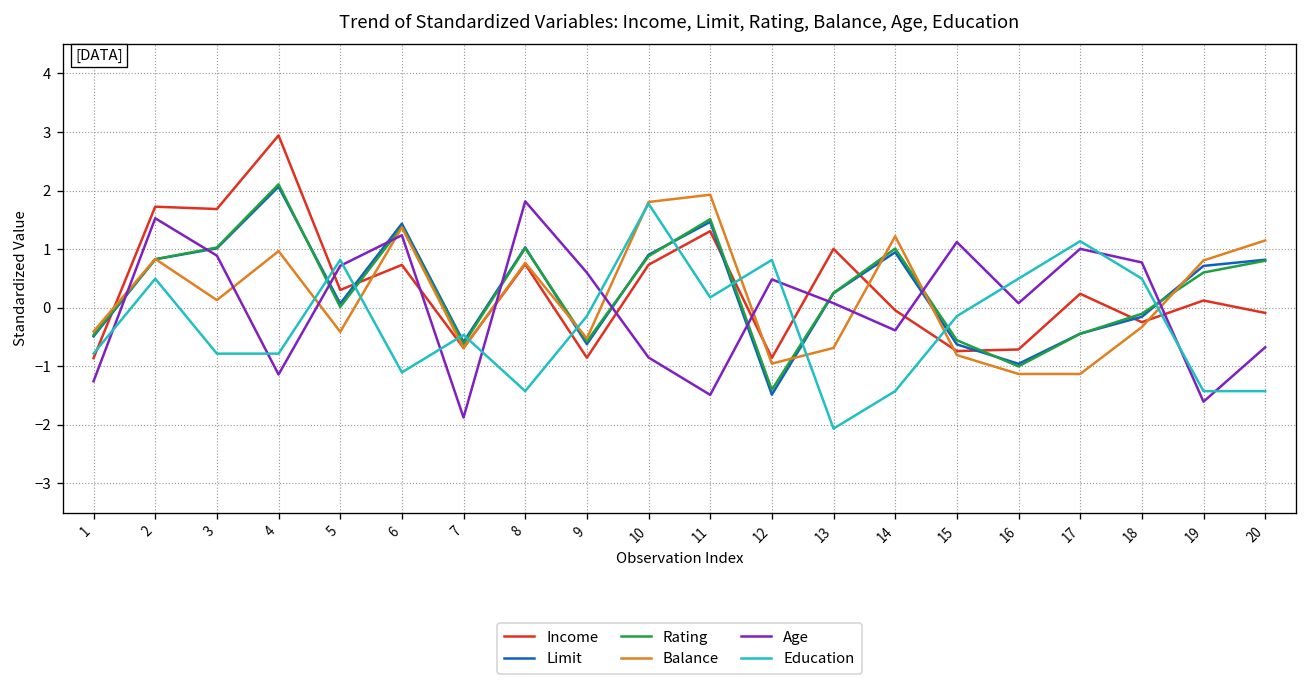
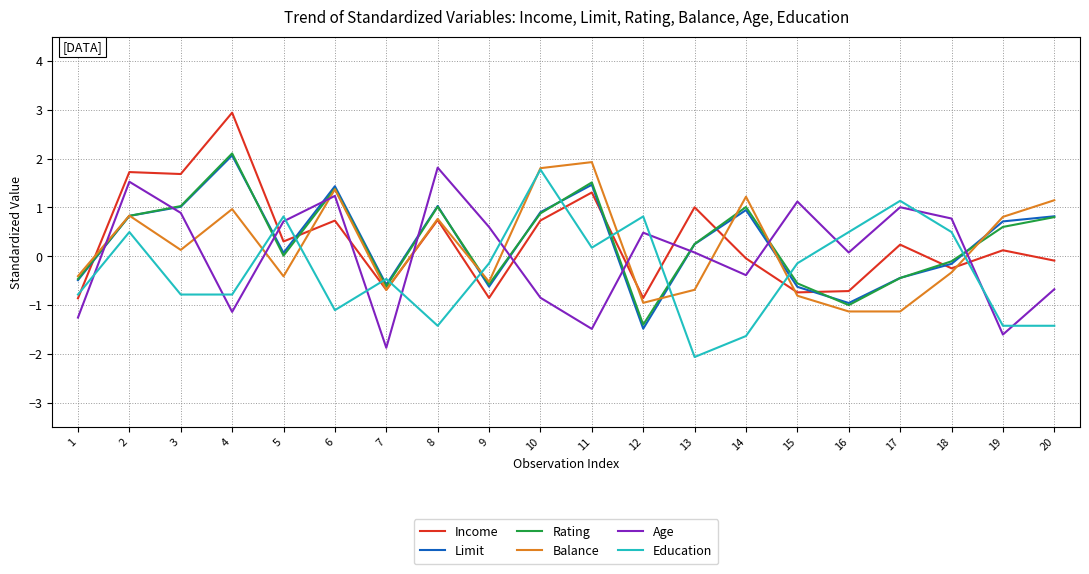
  {
    "Income": {
      "1": -0.9,
      "2": 1.7,
      "3": 1.7,
      "4": 2.9,
      "5": 0.3,
      "6": 0.7,
      "9": -0.9,
      "10": 0.7,
      "11": 1.3,
      "12": -0.9,
      "13": 1.0,
      "14": 0.0,
      "15": -0.7,
      "16": -0.7,
      "17": 0.2,
      "18": -0.2,
      "19": 0.1,
      "20": -0.1
    },
    "Limit": {
      "5": 0.1,
      "12": -1.5,
      "14": 0.9,
      "15": -0.6,
      "19": 0.7
    },
    "Rating": {
      "5": 0.0,
      "12": -1.4,
      "14": 1.0,
      "15": -0.6,
      "19": 0.6
    },
    "Balance": {
      "1": -0.4,
      "3": 0.1,
      "4": 1.0,
      "5": -0.4,
      "11": 1.9,
      "12": -1.0,
      "13": -0.7,
      "14": 1.2,
      "15": -0.8,
      "16": -1.1,
      "17": -1.1,
      "18": -0.3,
      "19": 0.8,
      "20": 1.1
    },
    "Age": {
      "1": -1.3,
      "2": 1.5,
      "3": 0.9,
      "4": -1.1,
      "5": 0.7,
      "6": 1.2,
      "7": -1.9,
      "8": 1.8,
      "9": 0.6,
      "10": -0.9,
      "11": -1.5,
      "12": 0.5,
      "13": 0.1,
      "14": -0.4,
      "15": 1.1,
      "16": 0.1,
      "17": 1.0,
      "18": 0.8,
      "19": -1.6,
      "20": -0.7
    },
    "Education": {
      "1": -0.8,
      "2": 0.5,
      "3": -0.8,
      "4": -0.8,
      "5": 0.8,
      "6": -1.1,
      "7": -0.5,
      "8": -1.4,
      "9": -0.1,
      "11": 0.2,
      "12": 0.8,
      "13": -2.1,
-     "14": -1.4,
+     "14": -1.6,
      "15": -0.1,
      "16": 0.5,
      "17": 1.1,
      "18": 0.5,
      "19": -1.4,
      "20": -1.4
    }
  }
